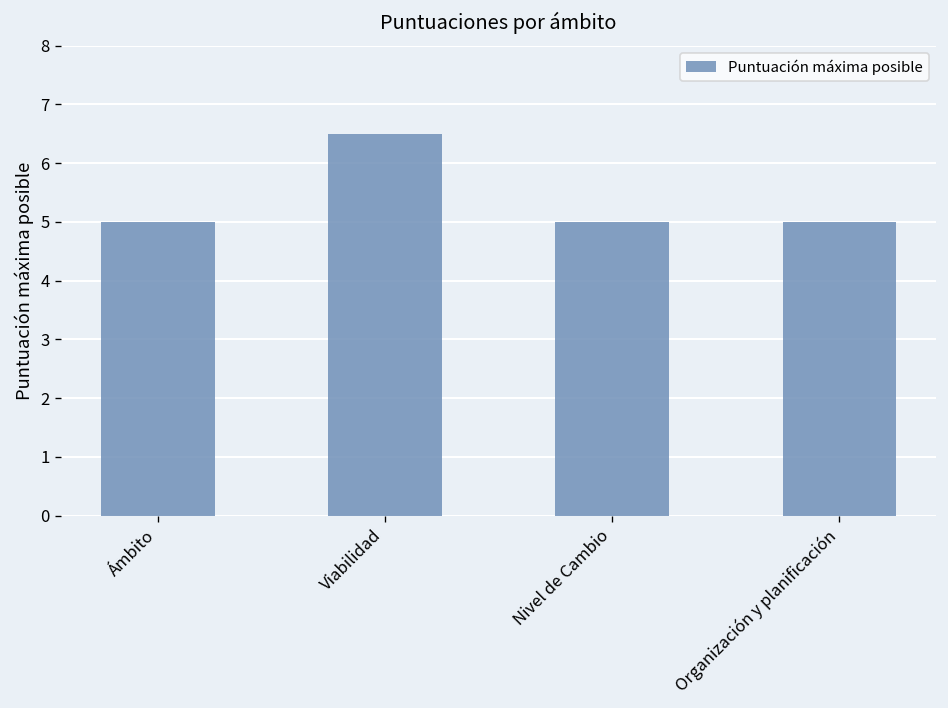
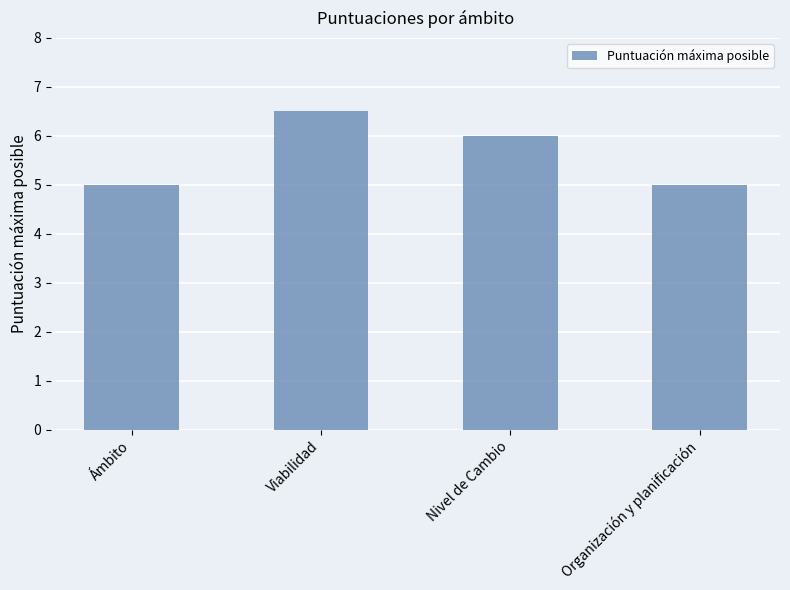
  {
    "Ámbito": 5,
    "Viabilidad": 6.5,
-   "Nivel de Cambio": 5,
+   "Nivel de Cambio": 6,
    "Organización y planificación": 5
  }
